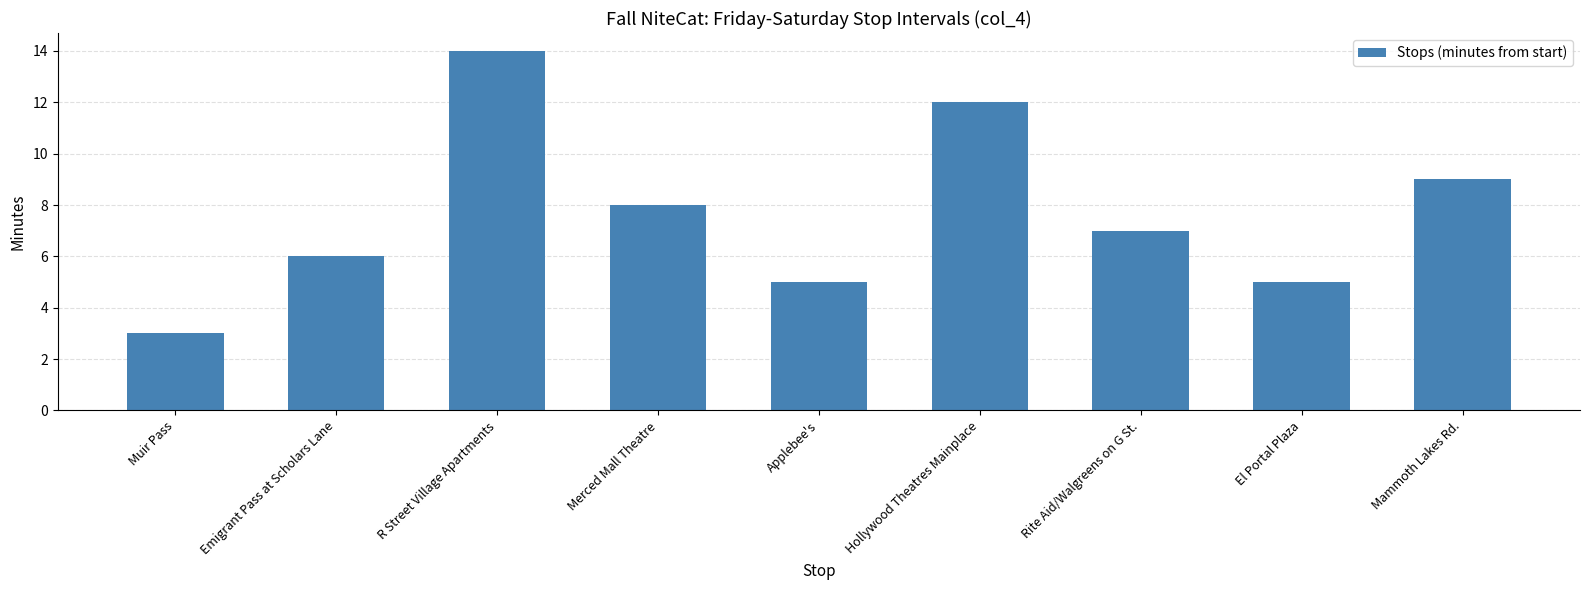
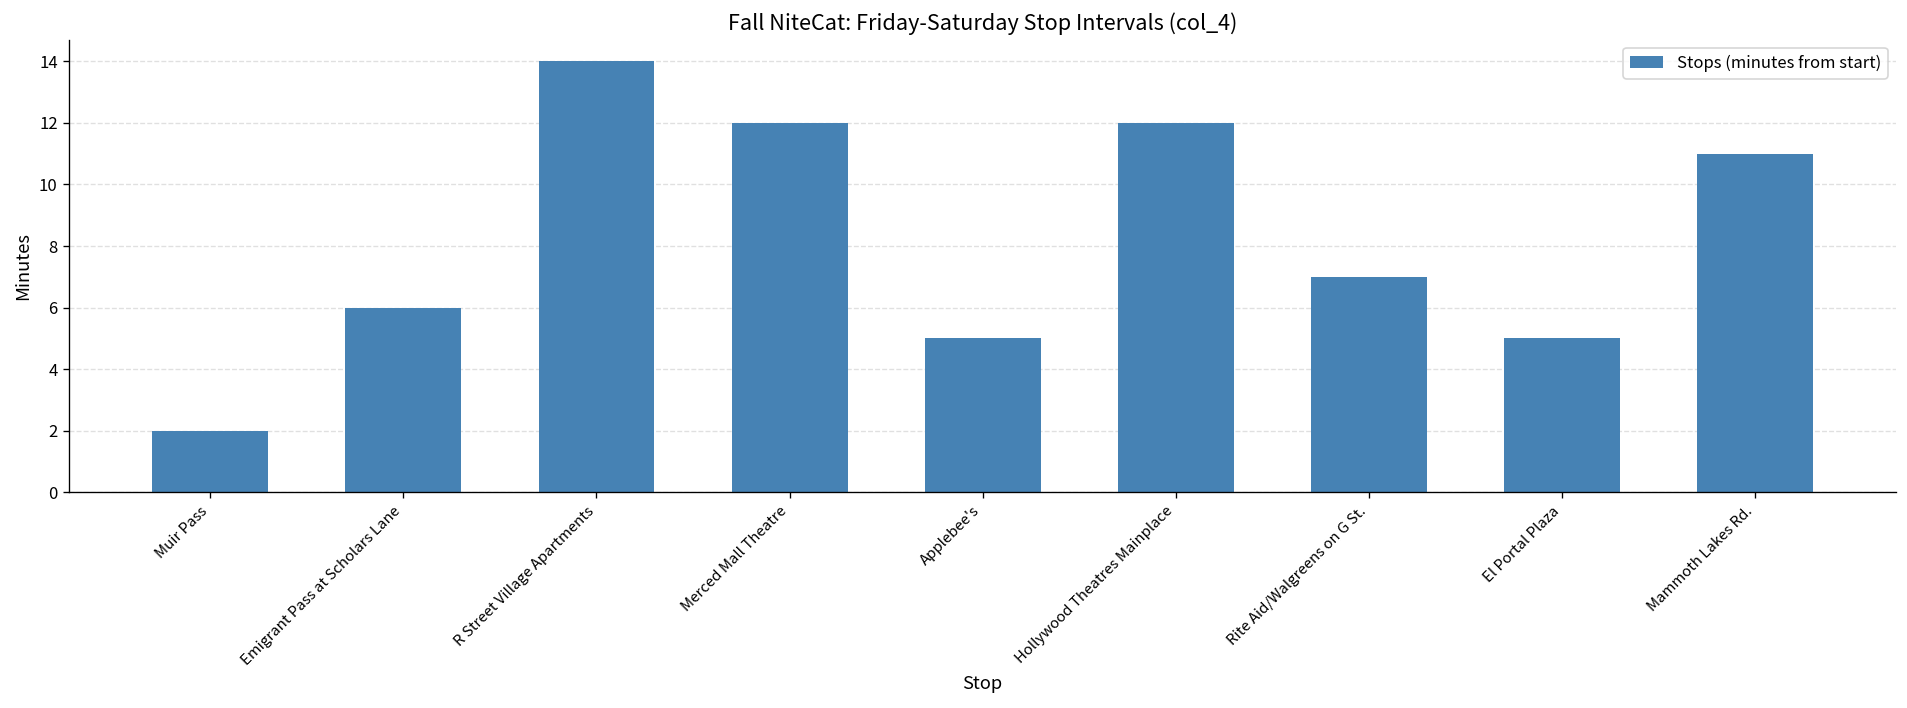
  {
-   "Muir Pass": 3,
+   "Muir Pass": 2,
    "Emigrant Pass at Scholars Lane": 6,
    "R Street Village Apartments": 14,
-   "Merced Mall Theatre": 8,
+   "Merced Mall Theatre": 12,
    "Applebee's": 5,
    "Hollywood Theatres Mainplace": 12,
    "Rite Aid/Walgreens on G St.": 7,
    "El Portal Plaza": 5,
-   "Mammoth Lakes Rd.": 9
+   "Mammoth Lakes Rd.": 11
  }
